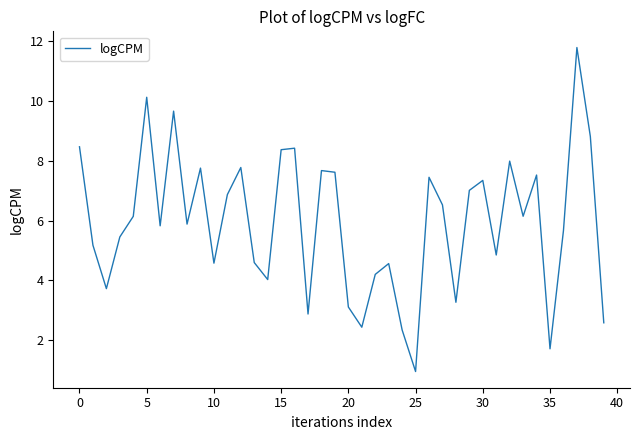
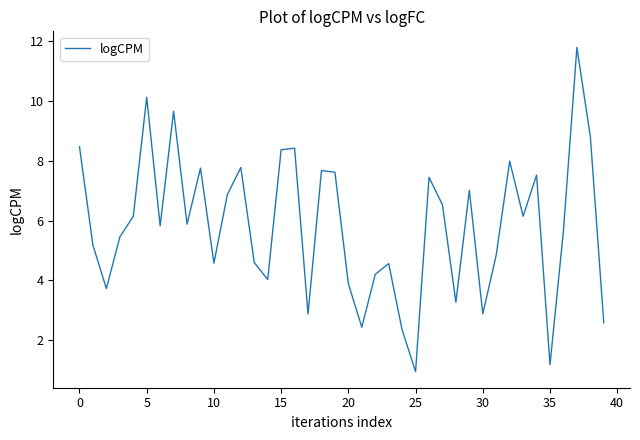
  {
    "0": 8.5,
    "5": 10.1,
    "10": 4.6,
    "15": 8.4,
-   "20": 3.1,
+   "20": 3.9,
    "25": 0.9,
-   "30": 7.3,
-   "35": 1.7
+   "30": 2.9,
+   "35": 1.2
  }
